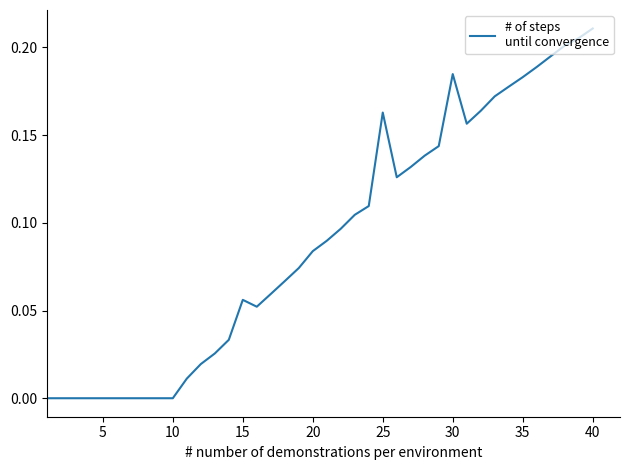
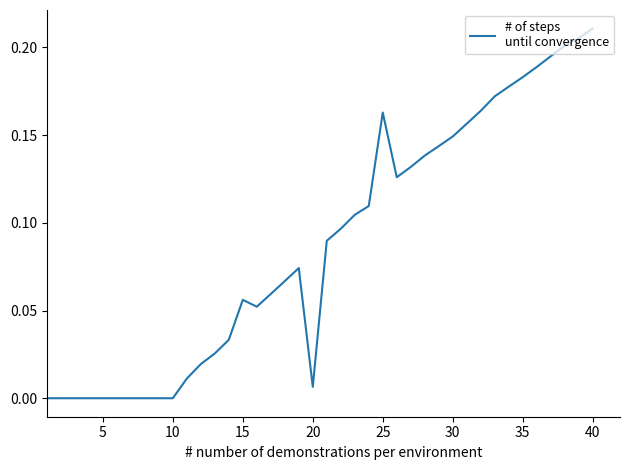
  {
    "5": 0.000,
    "10": 0.000,
    "15": 0.056,
-   "20": 0.084,
+   "20": 0.006,
    "25": 0.163,
-   "30": 0.185,
+   "30": 0.149,
    "35": 0.183
  }
